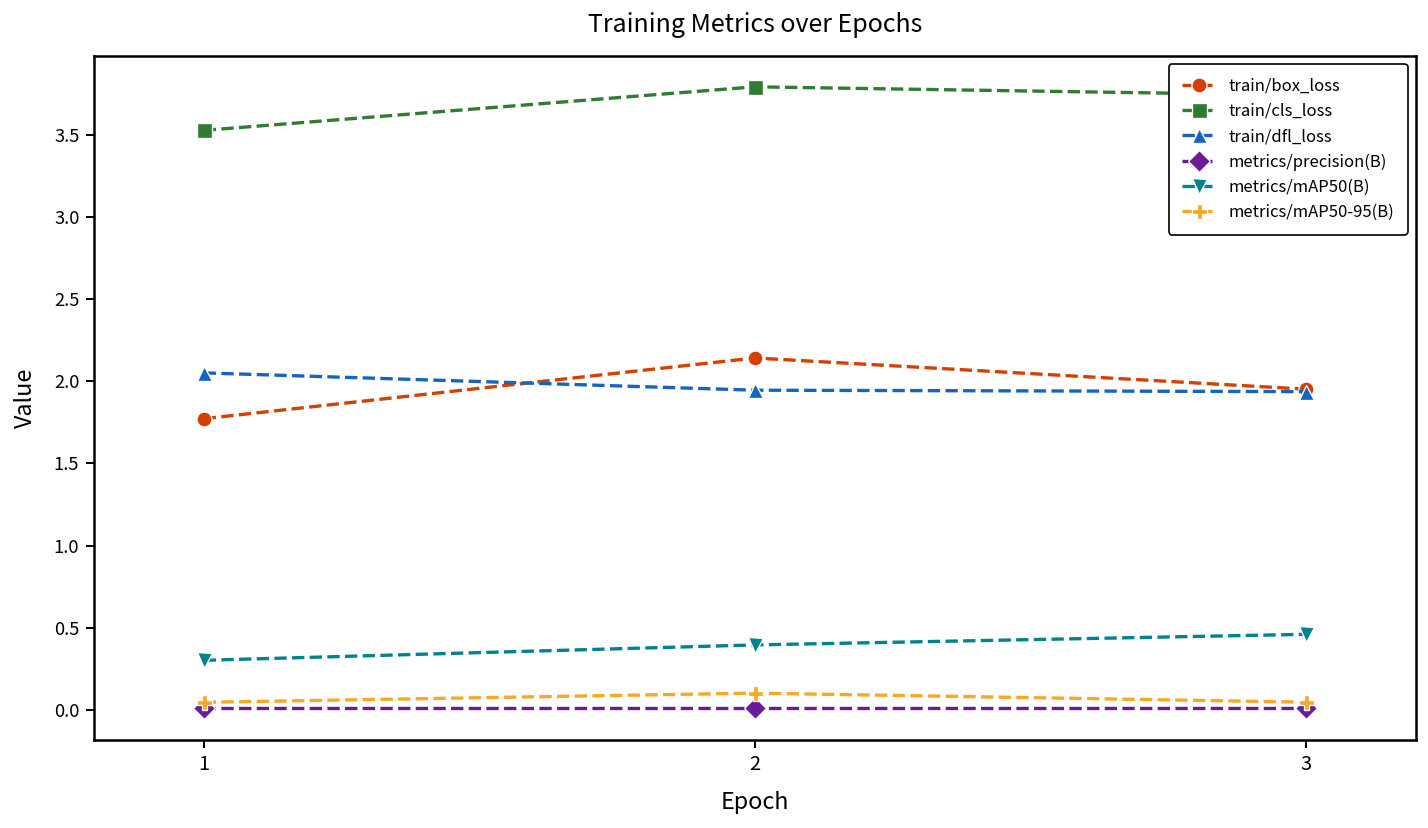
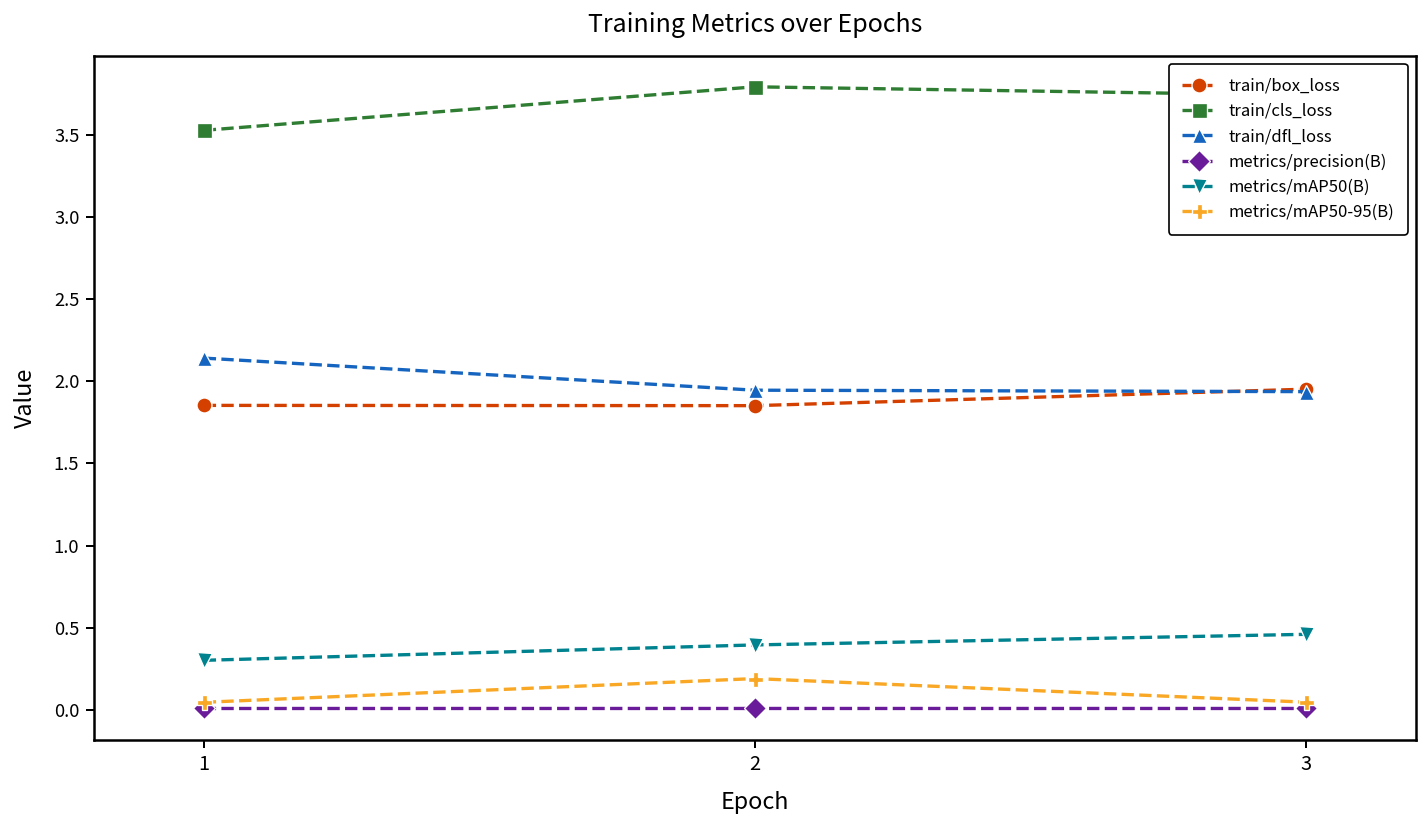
  {
    "train/box_loss": {
-     "1": 1.77,
-     "2": 2.14
+     "1": 1.85,
+     "2": 1.85
    },
    "train/cls_loss": {
      "1": 3.53,
      "2": 3.79
    },
    "train/dfl_loss": {
-     "1": 2.05,
+     "1": 2.14,
      "2": 1.95
    },
    "metrics/precision(B)": {
      "1": 0.01,
      "2": 0.01,
      "3": 0.01
    },
    "metrics/mAP50(B)": {
      "1": 0.30,
      "2": 0.40,
      "3": 0.46
    },
    "metrics/mAP50-95(B)": {
      "1": 0.05,
-     "2": 0.10,
+     "2": 0.19,
      "3": 0.05
    }
  }
